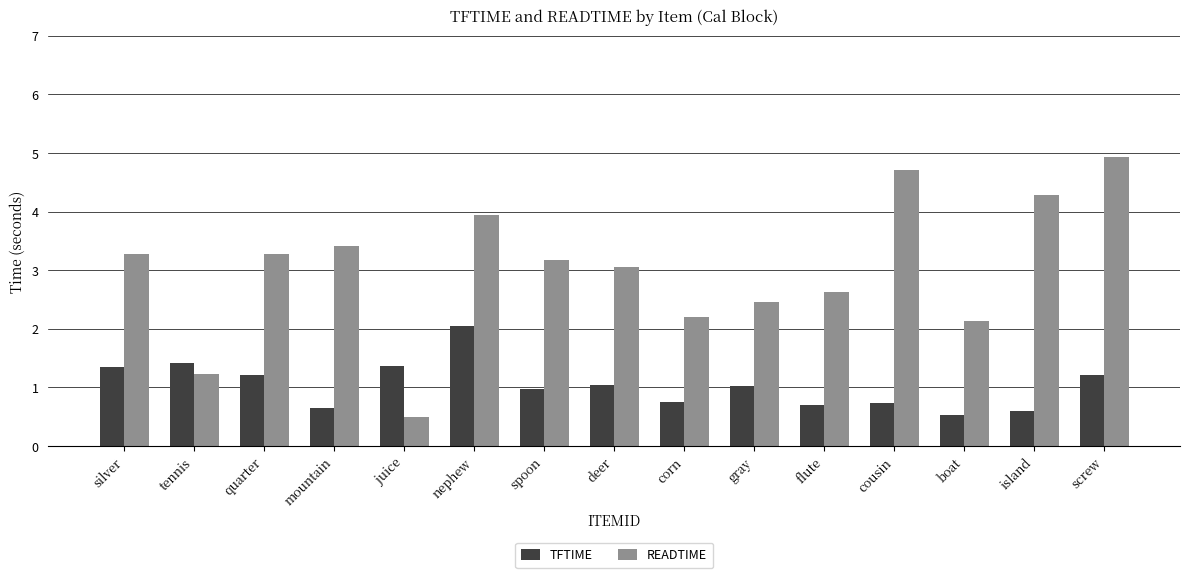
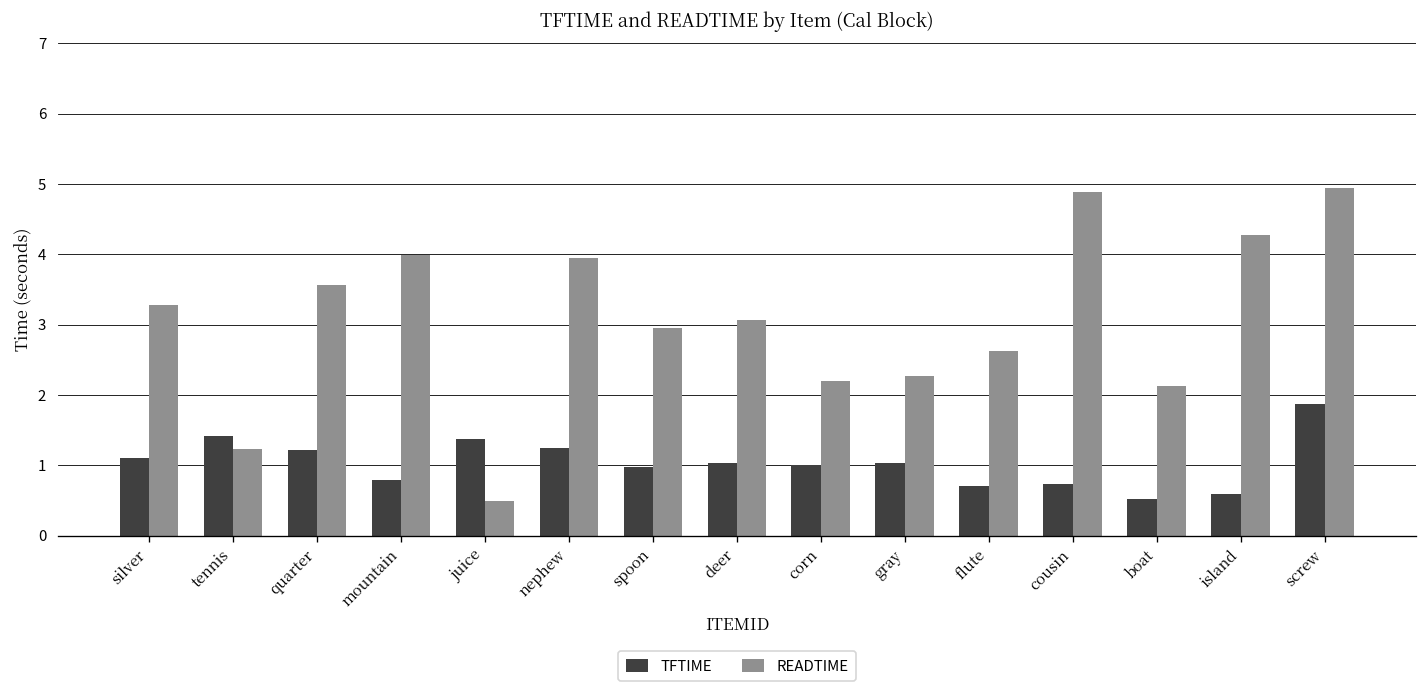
  {
    "TFTIME": {
-     "silver": 1.4,
+     "silver": 1.1,
      "tennis": 1.4,
      "quarter": 1.2,
-     "mountain": 0.7,
+     "mountain": 0.8,
      "juice": 1.4,
-     "nephew": 2.1,
+     "nephew": 1.2,
      "spoon": 1.0,
      "deer": 1.0,
-     "corn": 0.8,
+     "corn": 1.0,
      "gray": 1.0,
      "flute": 0.7,
      "cousin": 0.7,
      "boat": 0.5,
      "island": 0.6,
-     "screw": 1.2
+     "screw": 1.9
    },
    "READTIME": {
      "silver": 3.3,
      "tennis": 1.2,
-     "quarter": 3.3,
-     "mountain": 3.4,
+     "quarter": 3.6,
+     "mountain": 4.0,
      "juice": 0.5,
      "nephew": 3.9,
-     "spoon": 3.2,
+     "spoon": 2.9,
      "deer": 3.1,
      "corn": 2.2,
-     "gray": 2.5,
+     "gray": 2.3,
      "flute": 2.6,
-     "cousin": 4.7,
+     "cousin": 4.9,
      "boat": 2.1,
      "island": 4.3,
      "screw": 4.9
    }
  }
